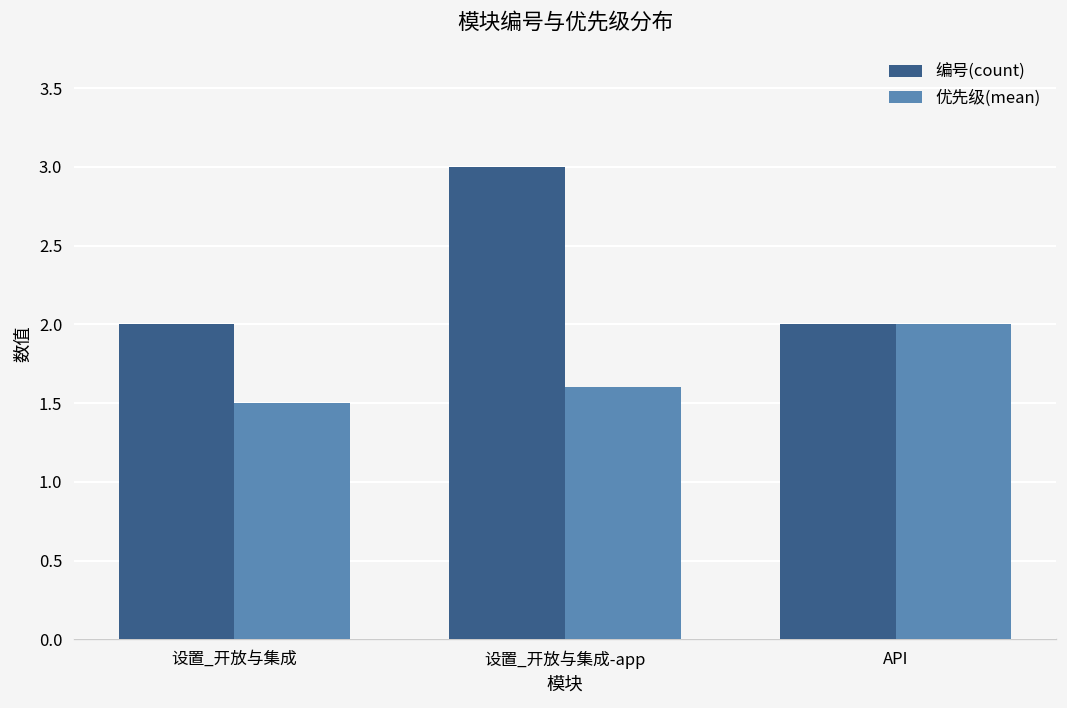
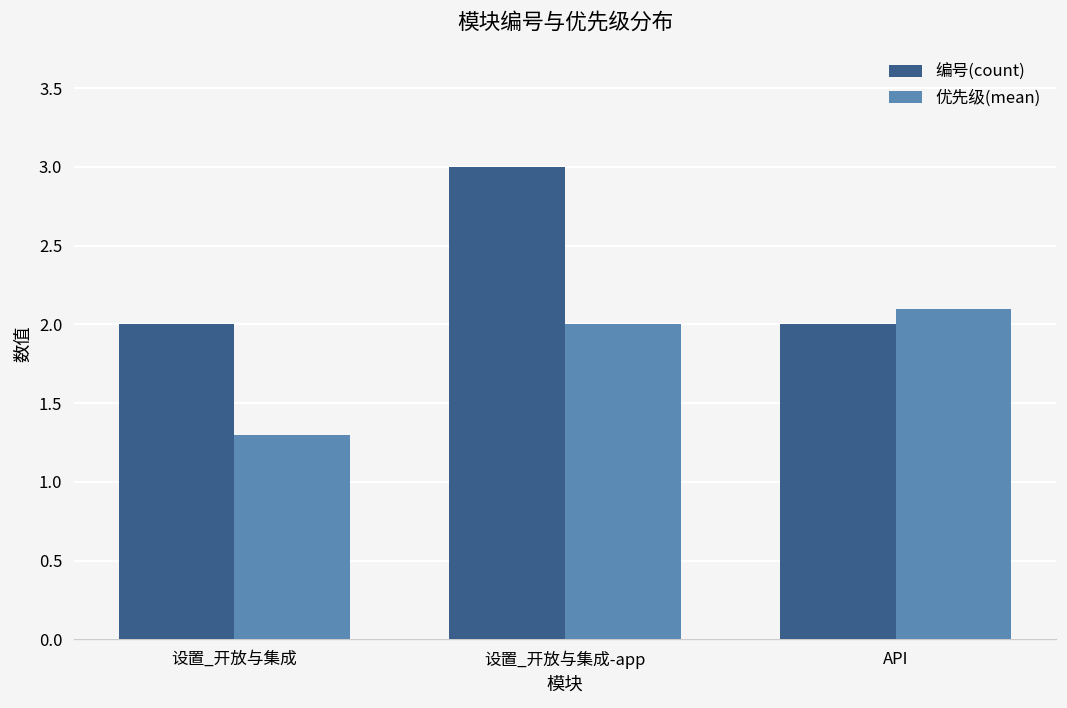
  {
    "编号(count)": {
      "设置_开放与集成": 2.0,
      "设置_开放与集成-app": 3.0,
      "API": 2.0
    },
    "优先级(mean)": {
-     "设置_开放与集成": 1.5,
-     "设置_开放与集成-app": 1.6,
-     "API": 2.0
+     "设置_开放与集成": 1.3,
+     "设置_开放与集成-app": 2.0,
+     "API": 2.1
    }
  }
